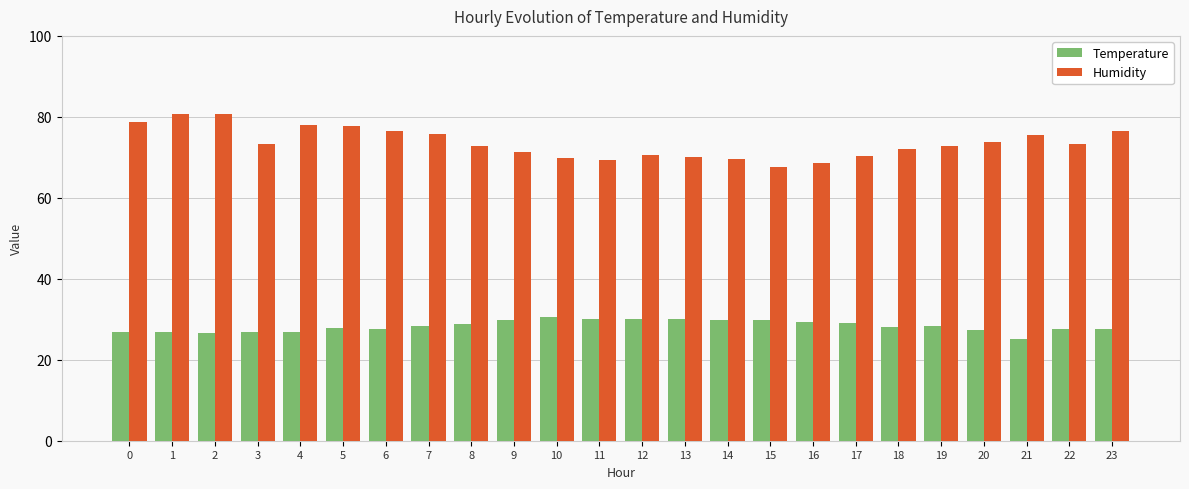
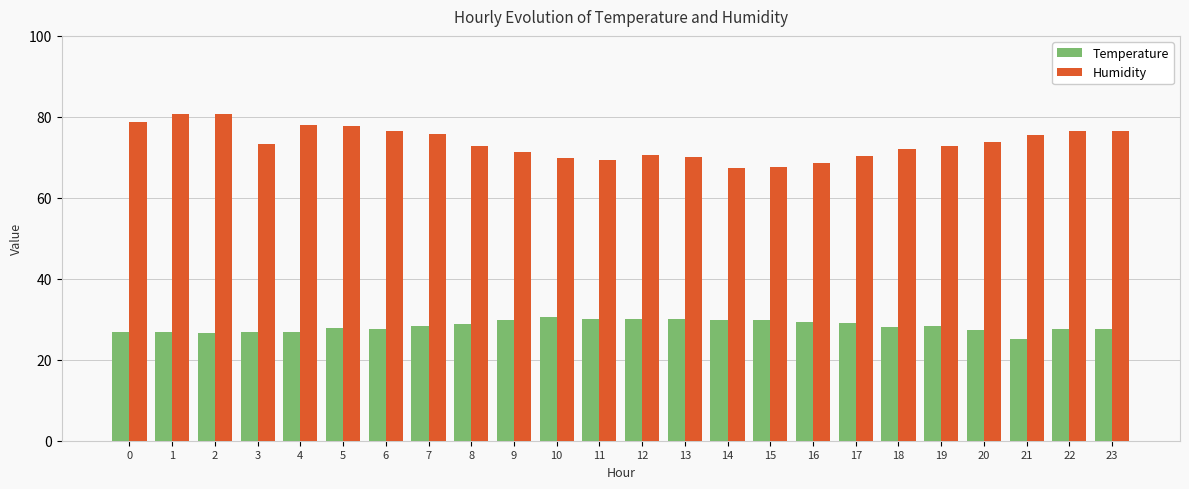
  {
    "Temperature": {
      "0": 27,
      "1": 27,
      "2": 27,
      "3": 27,
      "4": 27,
      "5": 28,
      "6": 28,
      "7": 28,
      "8": 29,
      "9": 30,
      "10": 30,
      "11": 30,
      "12": 30,
      "13": 30,
      "14": 30,
      "15": 30,
      "16": 29,
      "17": 29,
      "18": 28,
      "19": 28,
      "20": 27,
      "21": 25,
      "22": 28,
      "23": 28
    },
    "Humidity": {
      "0": 79,
      "1": 81,
      "2": 81,
      "3": 73,
      "4": 78,
      "5": 78,
      "6": 77,
      "7": 76,
      "8": 73,
      "9": 71,
      "10": 70,
      "11": 69,
      "12": 71,
      "13": 70,
-     "14": 70,
+     "14": 67,
      "15": 68,
      "16": 69,
      "17": 70,
      "18": 72,
      "19": 73,
      "20": 74,
      "21": 76,
-     "22": 73,
+     "22": 77,
      "23": 77
    }
  }
